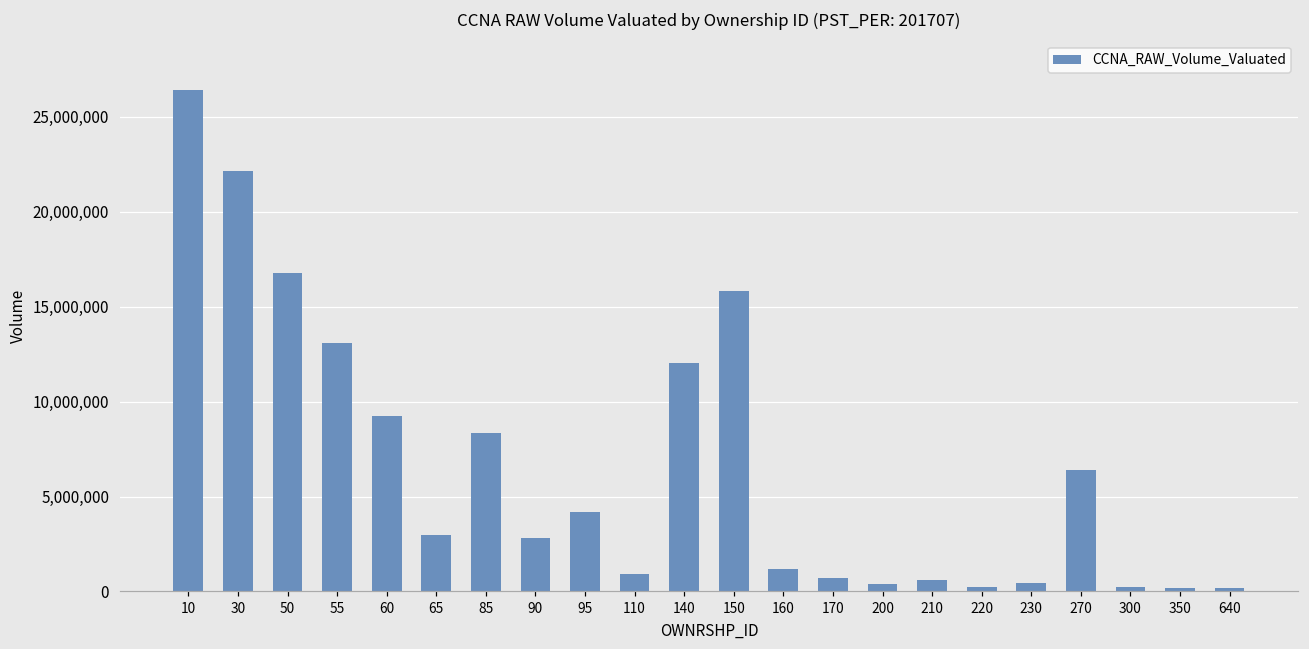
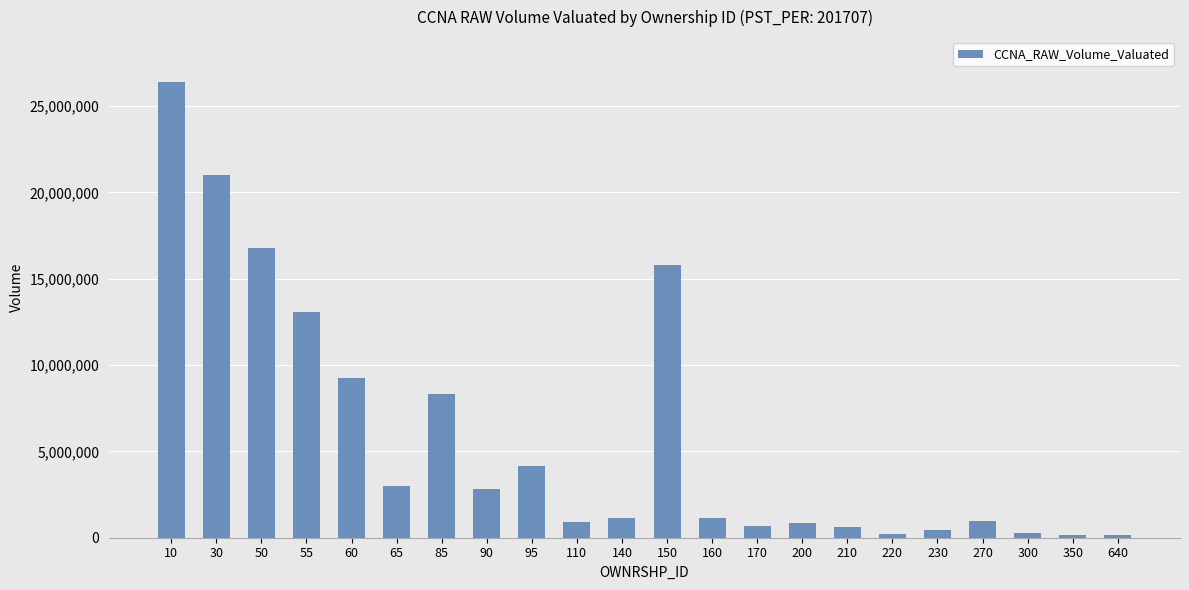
  {
    "10": "26,400,000",
-   "30": "22,100,000",
+   "30": "21,000,000",
    "50": "16,800,000",
    "55": "13,100,000",
    "60": "9,200,000",
    "65": "3,000,000",
    "85": "8,300,000",
    "90": "2,800,000",
    "95": "4,200,000",
    "110": "900,000",
-   "140": "12,000,000",
+   "140": "1,200,000",
    "150": "15,800,000",
    "160": "1,200,000",
    "170": "700,000",
-   "200": "400,000",
+   "200": "900,000",
    "210": "600,000",
    "220": "200,000",
    "230": "500,000",
-   "270": "6,400,000",
+   "270": "1,000,000",
    "300": "300,000",
    "350": "200,000",
    "640": "200,000"
  }
